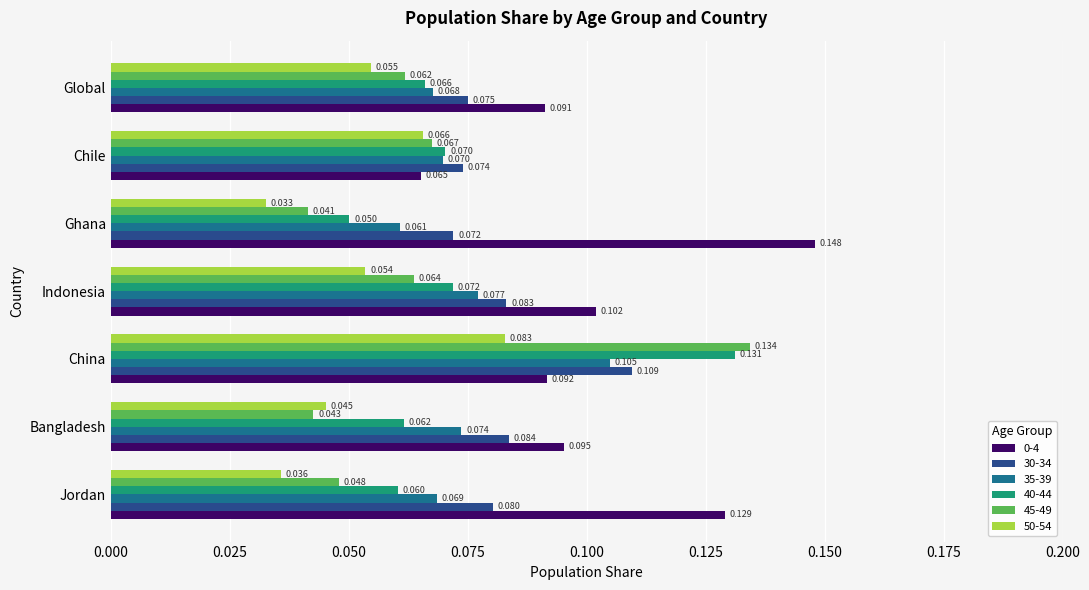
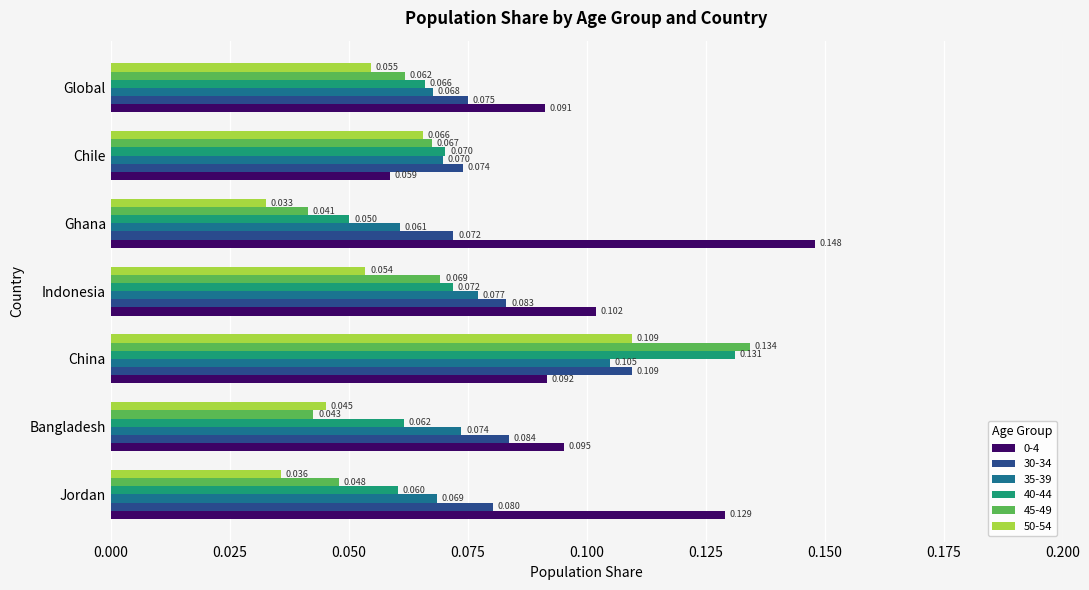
  {
    "0-4": {
      "Global": 0.091,
-     "Chile": 0.065,
+     "Chile": 0.059,
      "Ghana": 0.148,
      "Indonesia": 0.102,
      "China": 0.092,
      "Bangladesh": 0.095,
      "Jordan": 0.129
    },
    "45-49": {
      "Global": 0.062,
      "Chile": 0.067,
      "Ghana": 0.041,
-     "Indonesia": 0.064,
+     "Indonesia": 0.069,
      "China": 0.134,
      "Bangladesh": 0.043,
      "Jordan": 0.048
    },
    "50-54": {
      "Global": 0.055,
      "Chile": 0.066,
      "Ghana": 0.033,
      "Indonesia": 0.054,
-     "China": 0.083,
+     "China": 0.109,
      "Bangladesh": 0.045,
      "Jordan": 0.036
    }
  }
